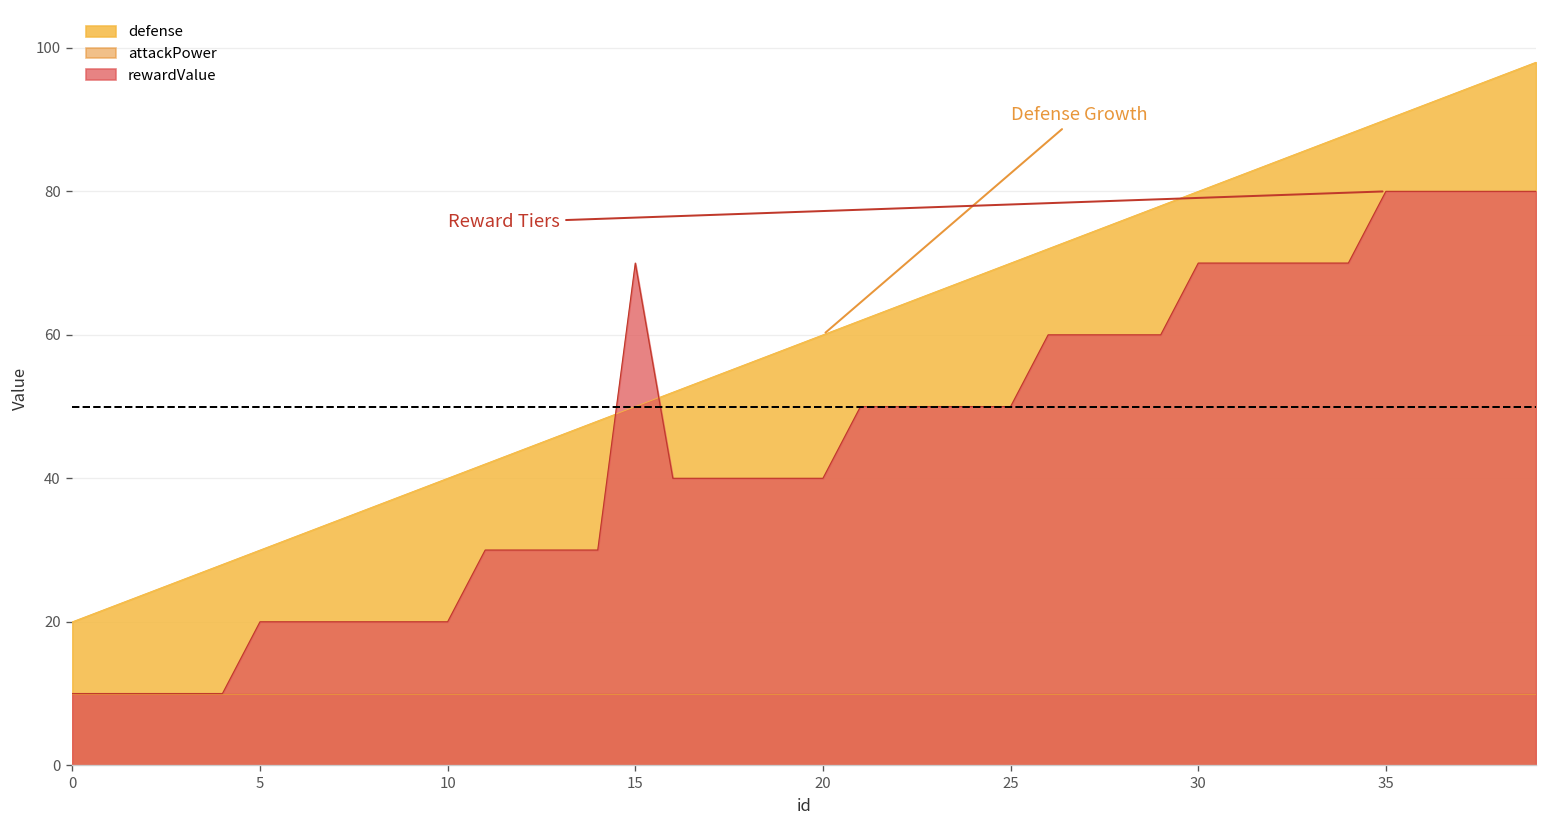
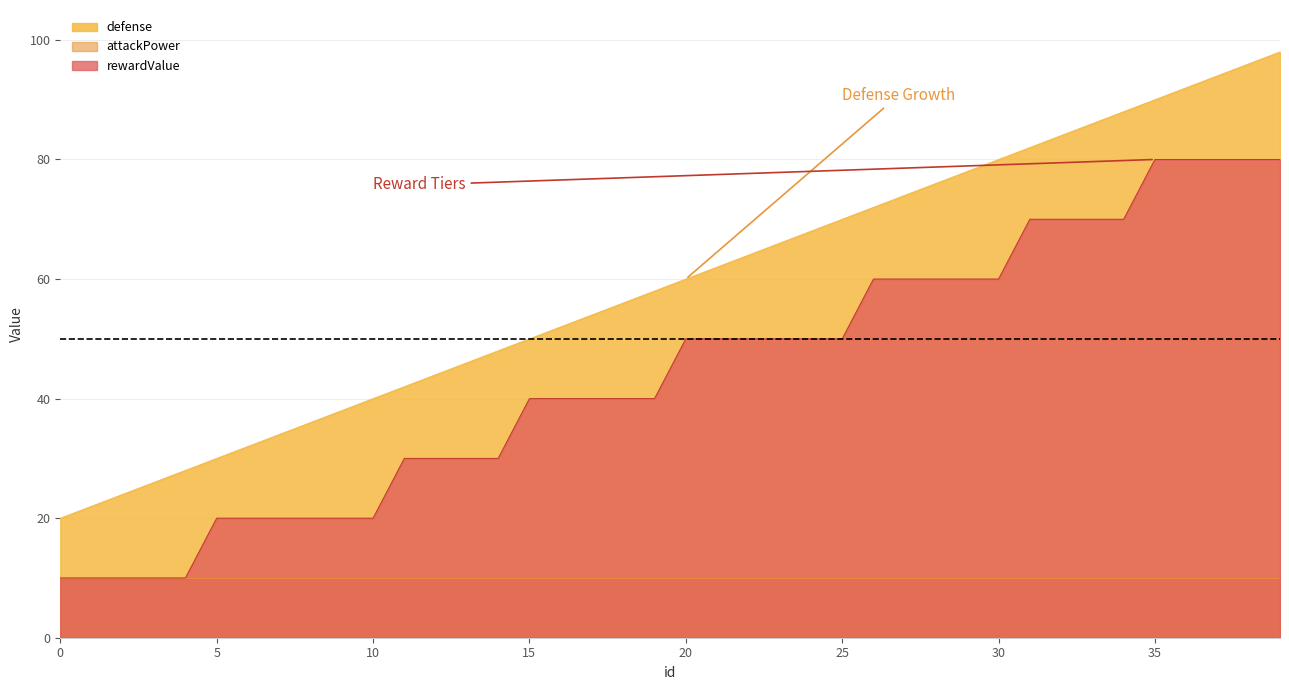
  {
    "rewardValue": {
      "5": 20,
      "10": 20,
-     "15": 70,
-     "20": 40,
+     "15": 40,
+     "20": 50,
      "25": 50,
-     "30": 70,
+     "30": 60,
      "35": 80
    }
  }
